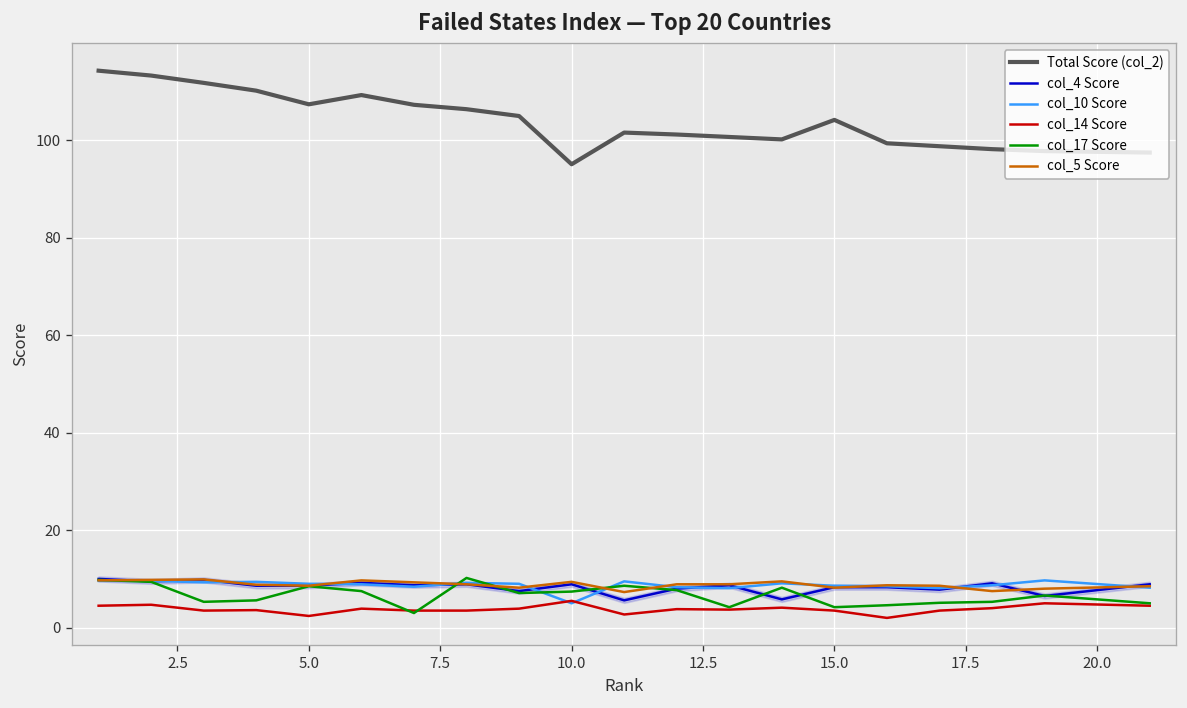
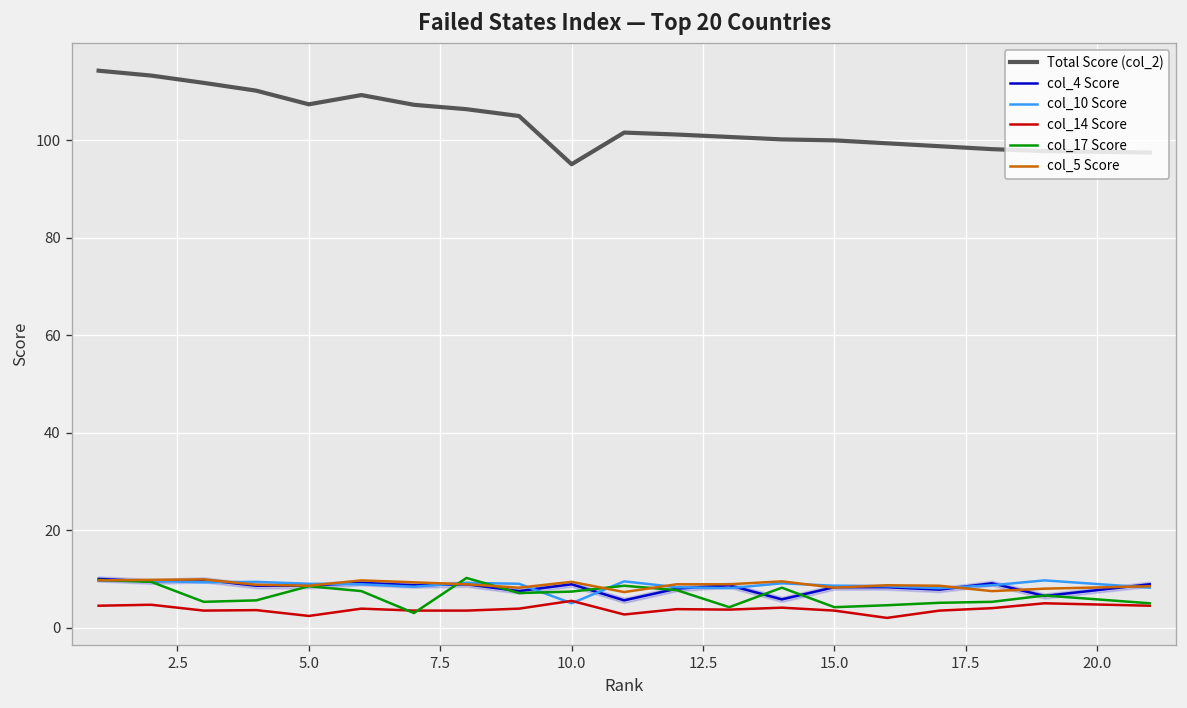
  {
    "Total Score (col_2)": {
      "5.0": 107,
      "10.0": 95,
-     "15.0": 104
+     "15.0": 100
    },
    "col_14 Score": {
      "5.0": 2,
      "15.0": 4
    },
    "col_17 Score": {
      "10.0": 7,
      "15.0": 4
    }
  }
